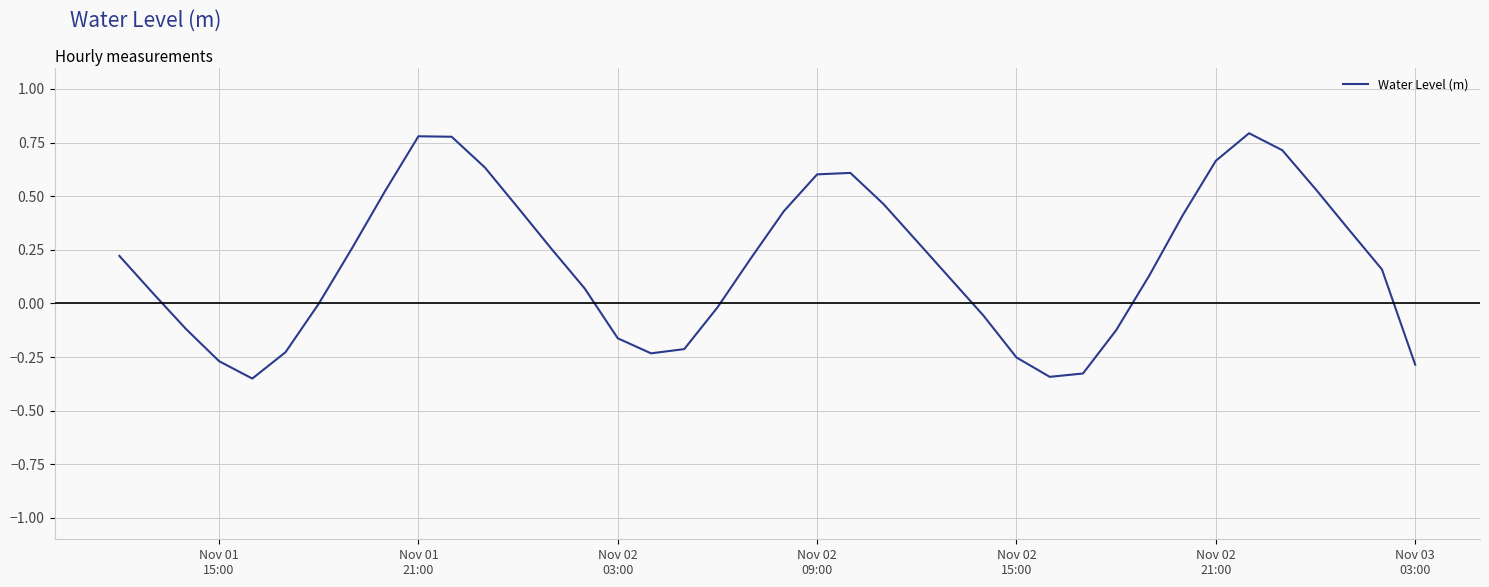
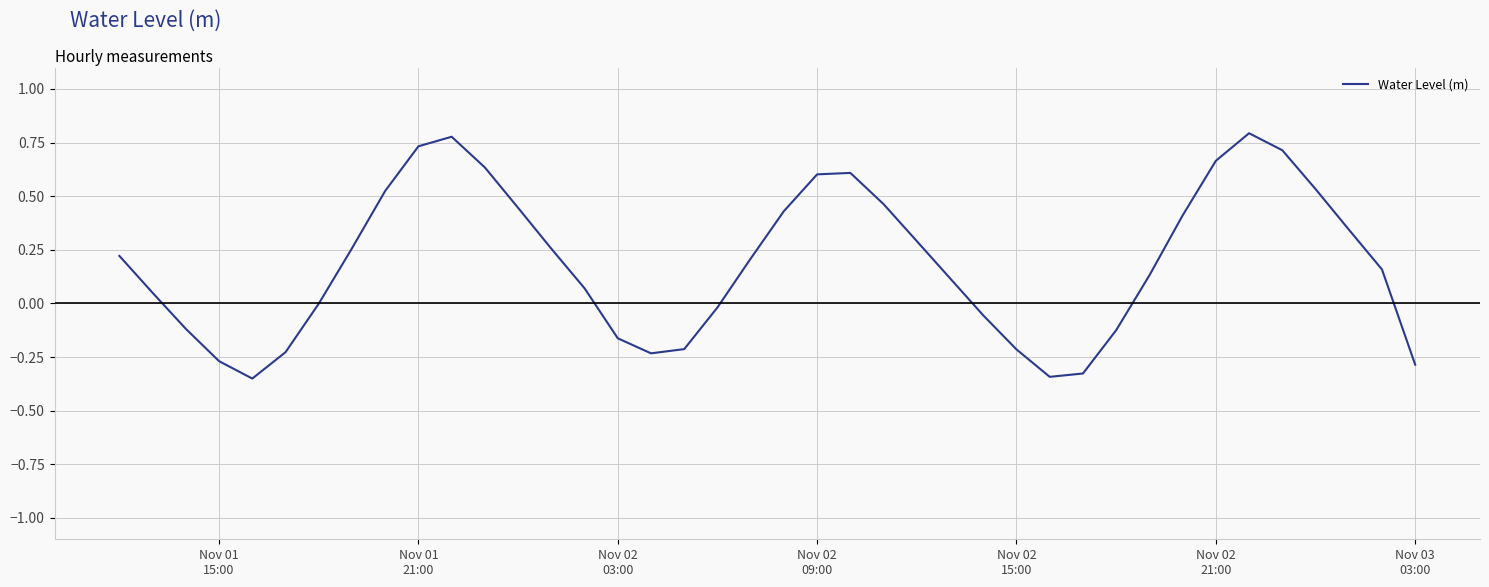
  {
    "Nov 01 15:00": -0.27,
-   "Nov 01 21:00": 0.78,
+   "Nov 01 21:00": 0.73,
    "Nov 02 03:00": -0.16,
    "Nov 02 09:00": 0.60,
-   "Nov 02 15:00": -0.25,
+   "Nov 02 15:00": -0.21,
    "Nov 02 21:00": 0.67,
    "Nov 03 03:00": -0.29
  }
